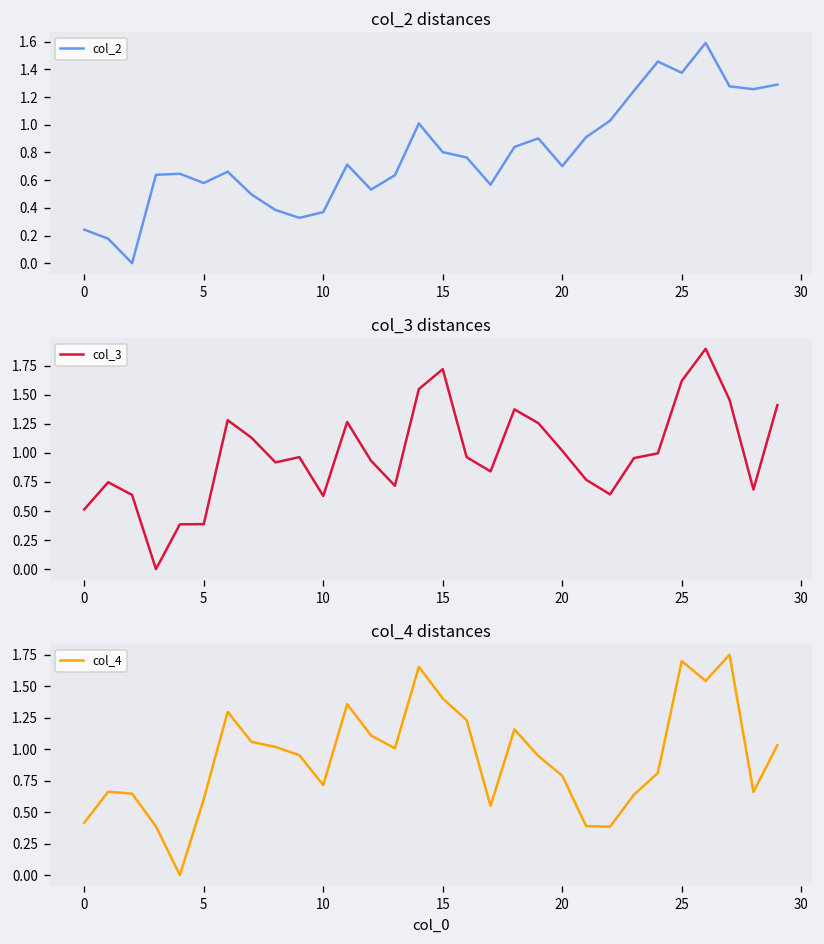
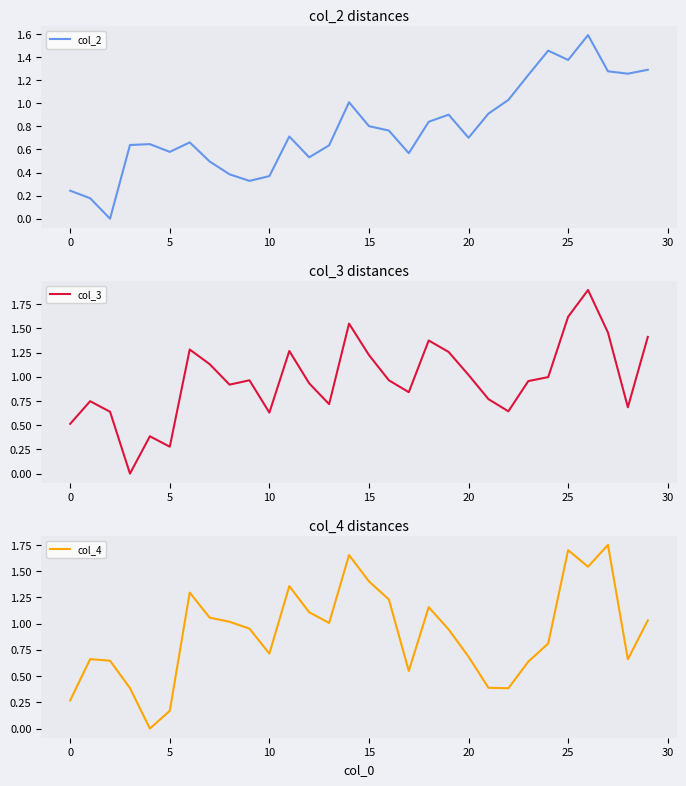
  {
    "col_2 distances": {
      "0": 0.24,
      "5": 0.58,
      "10": 0.37,
      "15": 0.80,
      "20": 0.70,
      "25": 1.38
    },
    "col_3 distances": {
      "0": 0.5,
-     "5": 0.4,
+     "5": 0.3,
      "10": 0.6,
-     "15": 1.7,
+     "15": 1.2,
      "20": 1.0,
      "25": 1.6
    },
    "col_4 distances": {
-     "0": 0.42,
-     "5": 0.60,
+     "0": 0.27,
+     "5": 0.17,
      "10": 0.71,
      "15": 1.40,
-     "20": 0.79,
+     "20": 0.68,
      "25": 1.70
    }
  }
